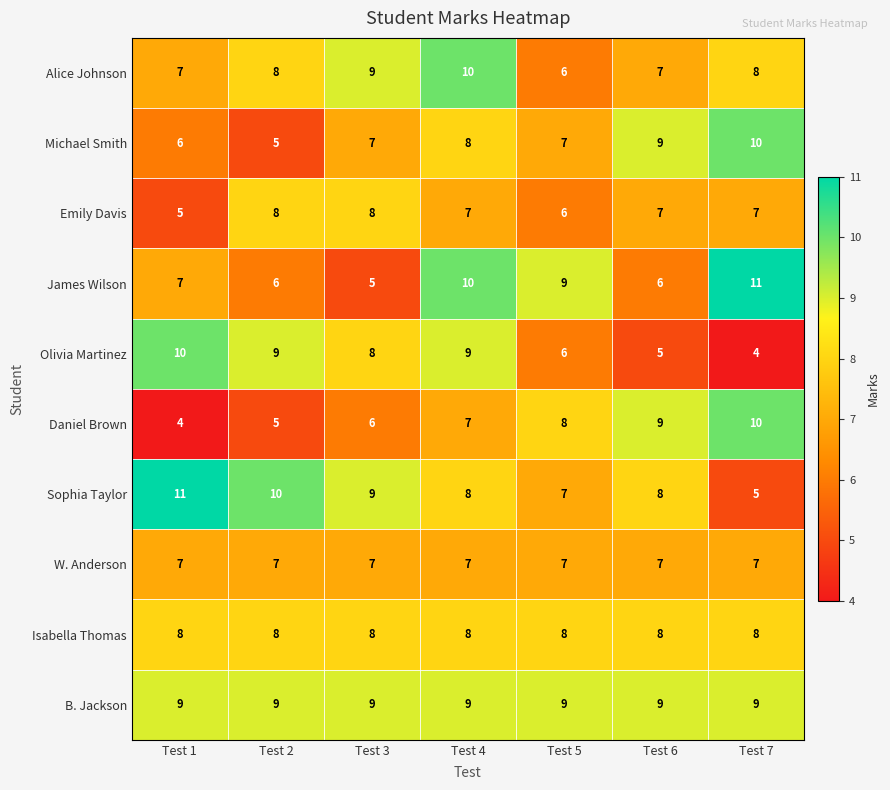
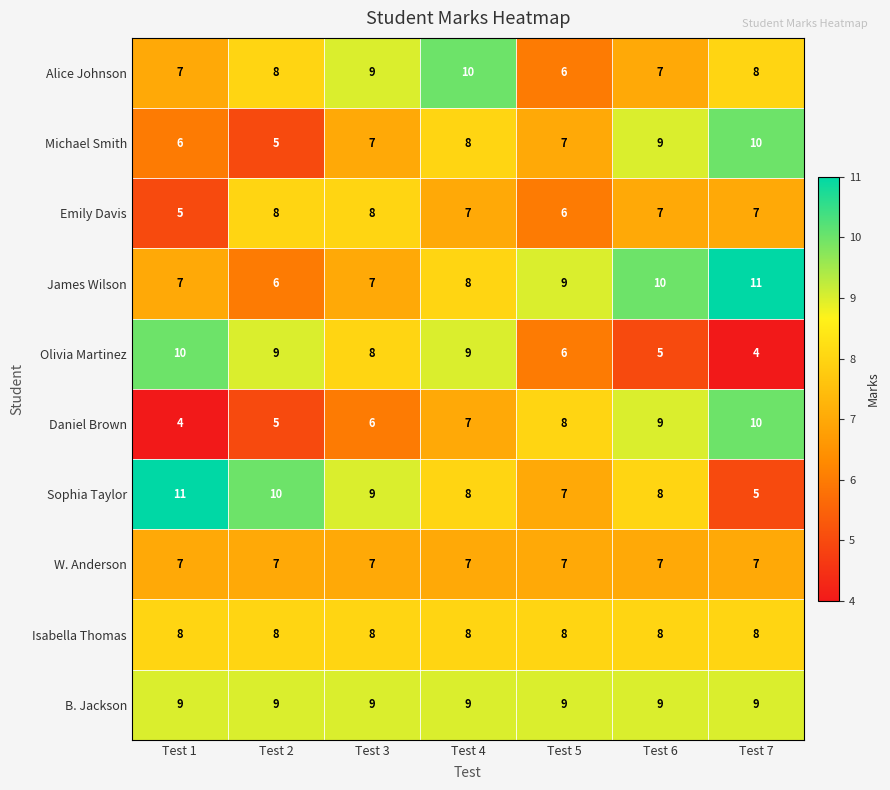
  {
    "Alice Johnson": {
      "Test 1": 7,
      "Test 2": 8,
      "Test 3": 9,
      "Test 4": 10,
      "Test 5": 6,
      "Test 6": 7,
      "Test 7": 8
    },
    "Michael Smith": {
      "Test 1": 6,
      "Test 2": 5,
      "Test 3": 7,
      "Test 4": 8,
      "Test 5": 7,
      "Test 6": 9,
      "Test 7": 10
    },
    "Emily Davis": {
      "Test 1": 5,
      "Test 2": 8,
      "Test 3": 8,
      "Test 4": 7,
      "Test 5": 6,
      "Test 6": 7,
      "Test 7": 7
    },
    "James Wilson": {
      "Test 1": 7,
      "Test 2": 6,
-     "Test 3": 5,
-     "Test 4": 10,
+     "Test 3": 7,
+     "Test 4": 8,
      "Test 5": 9,
-     "Test 6": 6,
+     "Test 6": 10,
      "Test 7": 11
    },
    "Olivia Martinez": {
      "Test 1": 10,
      "Test 2": 9,
      "Test 3": 8,
      "Test 4": 9,
      "Test 5": 6,
      "Test 6": 5,
      "Test 7": 4
    },
    "Daniel Brown": {
      "Test 1": 4,
      "Test 2": 5,
      "Test 3": 6,
      "Test 4": 7,
      "Test 5": 8,
      "Test 6": 9,
      "Test 7": 10
    },
    "Sophia Taylor": {
      "Test 1": 11,
      "Test 2": 10,
      "Test 3": 9,
      "Test 4": 8,
      "Test 5": 7,
      "Test 6": 8,
      "Test 7": 5
    },
    "W. Anderson": {
      "Test 1": 7,
      "Test 2": 7,
      "Test 3": 7,
      "Test 4": 7,
      "Test 5": 7,
      "Test 6": 7,
      "Test 7": 7
    },
    "Isabella Thomas": {
      "Test 1": 8,
      "Test 2": 8,
      "Test 3": 8,
      "Test 4": 8,
      "Test 5": 8,
      "Test 6": 8,
      "Test 7": 8
    },
    "B. Jackson": {
      "Test 1": 9,
      "Test 2": 9,
      "Test 3": 9,
      "Test 4": 9,
      "Test 5": 9,
      "Test 6": 9,
      "Test 7": 9
    }
  }
